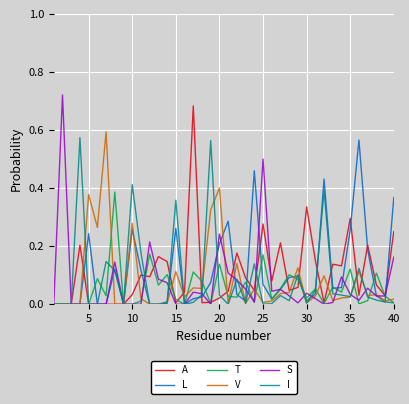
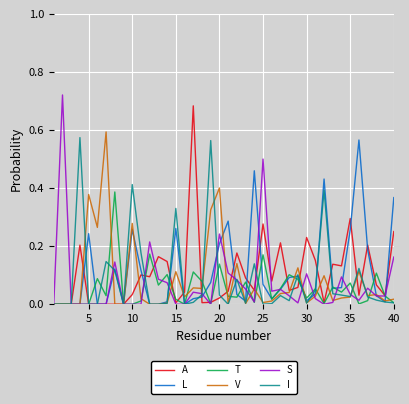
  {
    "A": {
      "10": 0.03,
      "20": 0.02,
      "25": 0.28,
-     "30": 0.34,
+     "30": 0.23,
      "35": 0.30,
      "40": 0.25
    },
    "L": {
      "5": 0.24,
      "10": 0.26,
      "15": 0.26,
      "20": 0.21,
      "25": 0.07,
      "35": 0.26,
      "40": 0.37
    },
    "T": {
      "15": 0.02,
      "20": 0.14,
      "25": 0.17,
      "30": 0.02,
-     "35": 0.12
+     "35": 0.07
    },
    "V": {
      "5": 0.38,
      "10": 0.28,
      "15": 0.11,
      "20": 0.40,
      "40": 0.02
    },
    "S": {
      "20": 0.24,
      "25": 0.50,
-     "30": 0.04,
+     "30": 0.10,
      "40": 0.16
    },
    "I": {
      "10": 0.41,
-     "15": 0.36,
+     "15": 0.33,
      "20": 0.03
    }
  }
